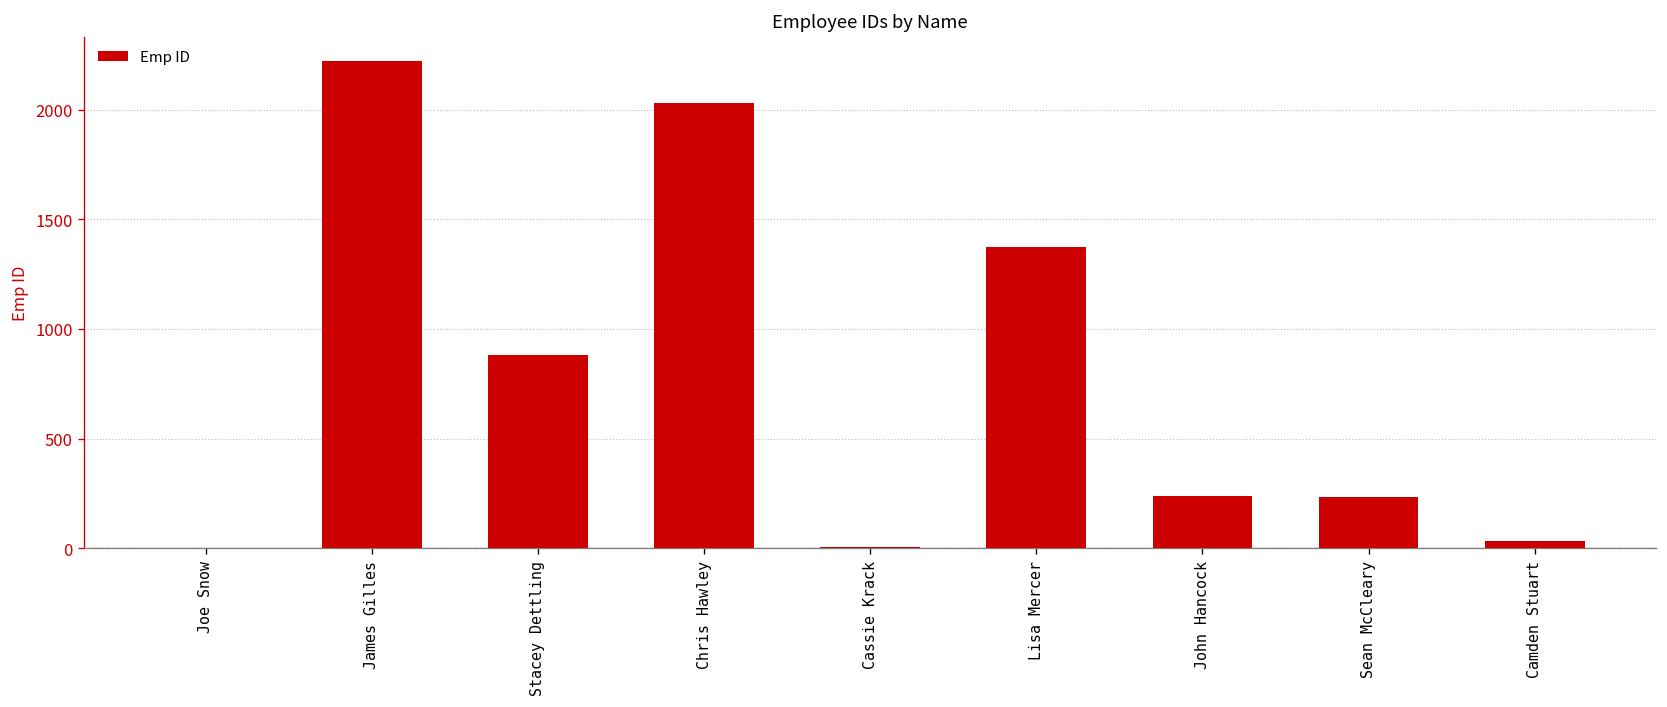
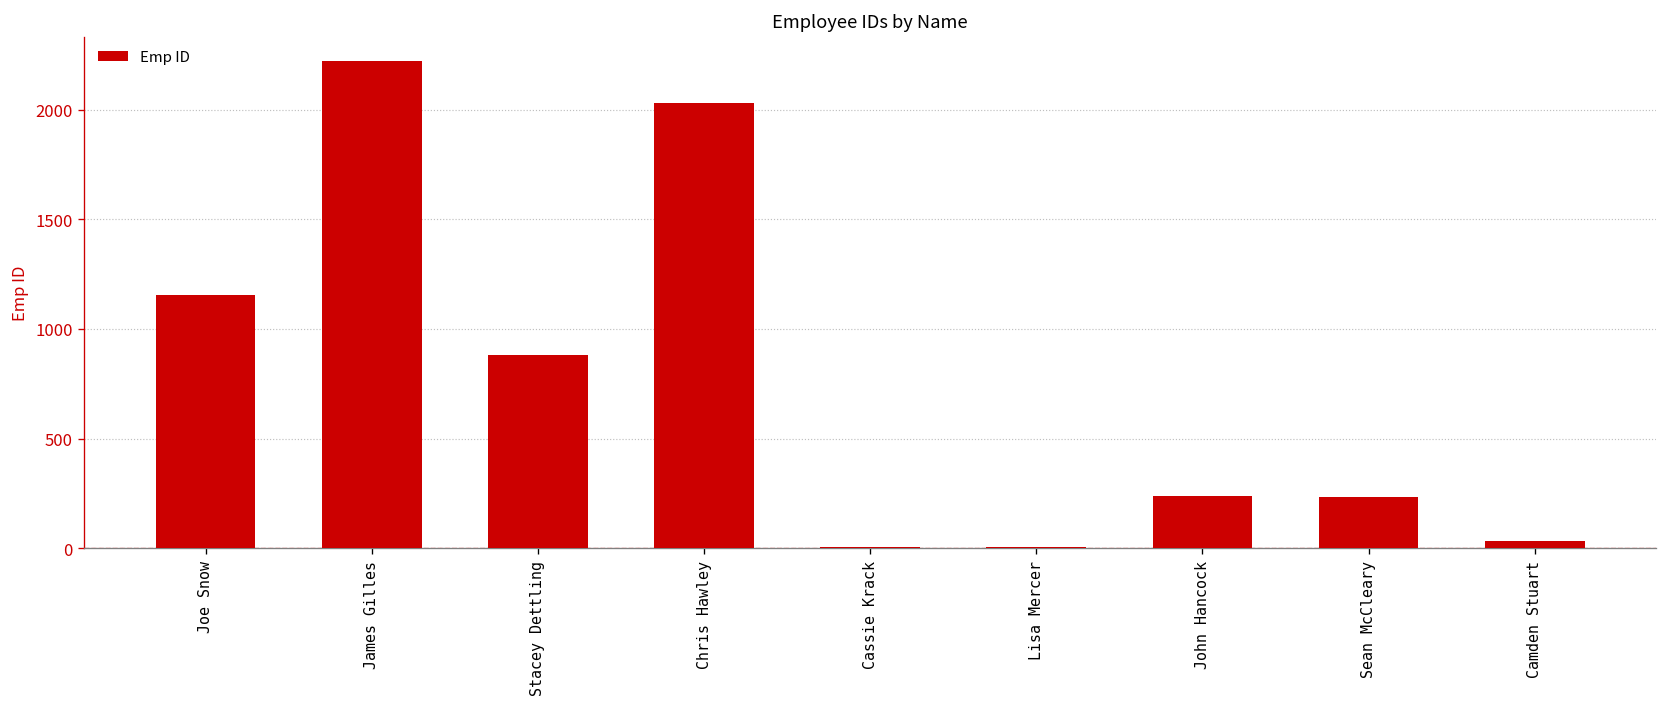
  {
-   "Joe Snow": 0,
+   "Joe Snow": 1160,
    "James Gilles": 2220,
    "Stacey Dettling": 880,
    "Chris Hawley": 2030,
-   "Lisa Mercer": 1370,
+   "Lisa Mercer": 10,
    "John Hancock": 240,
    "Sean McCleary": 240,
    "Camden Stuart": 30
  }
